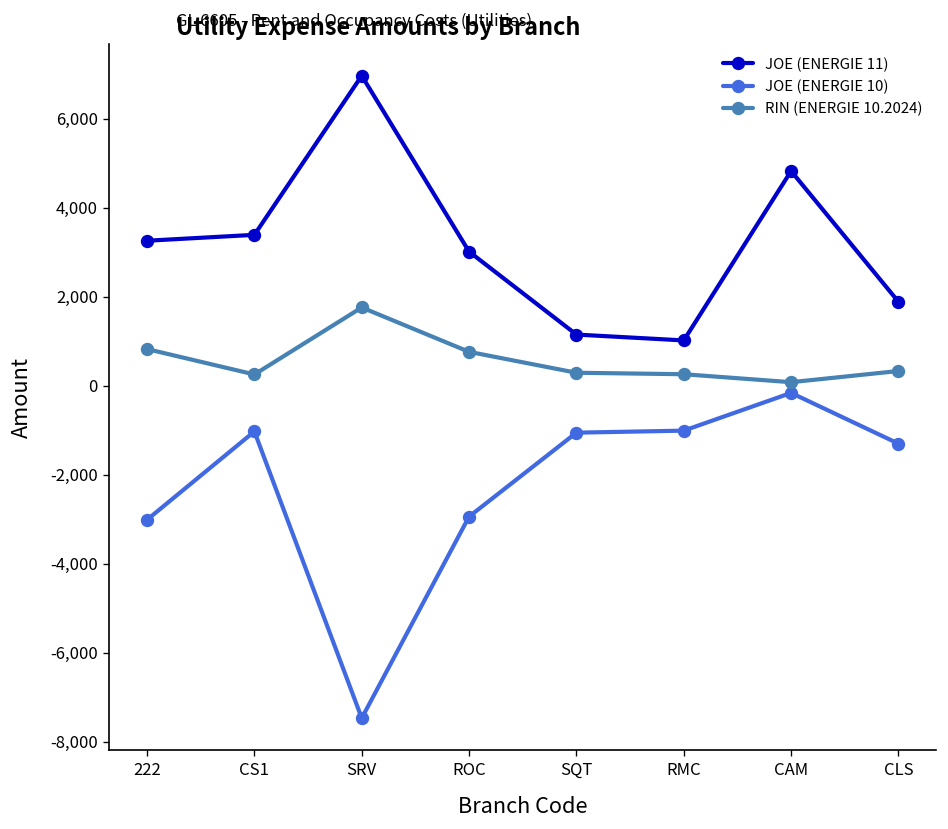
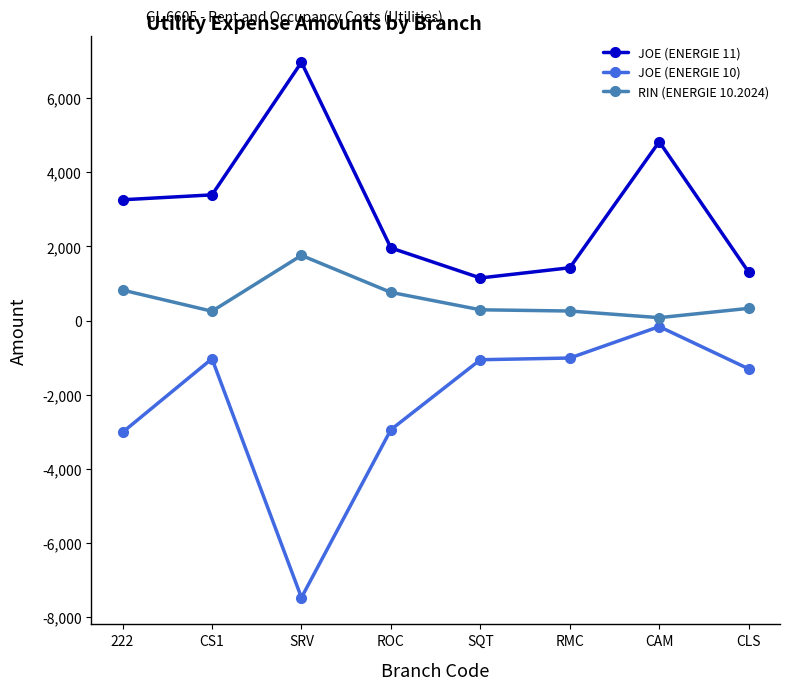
  {
    "JOE (ENERGIE 11)": {
      "222": "3,300",
      "CS1": "3,400",
      "SRV": "7,000",
-     "ROC": "3,000",
+     "ROC": "2,000",
      "SQT": "1,100",
-     "RMC": "1,000",
+     "RMC": "1,400",
      "CAM": "4,800",
-     "CLS": "1,900"
+     "CLS": "1,300"
    }
  }
